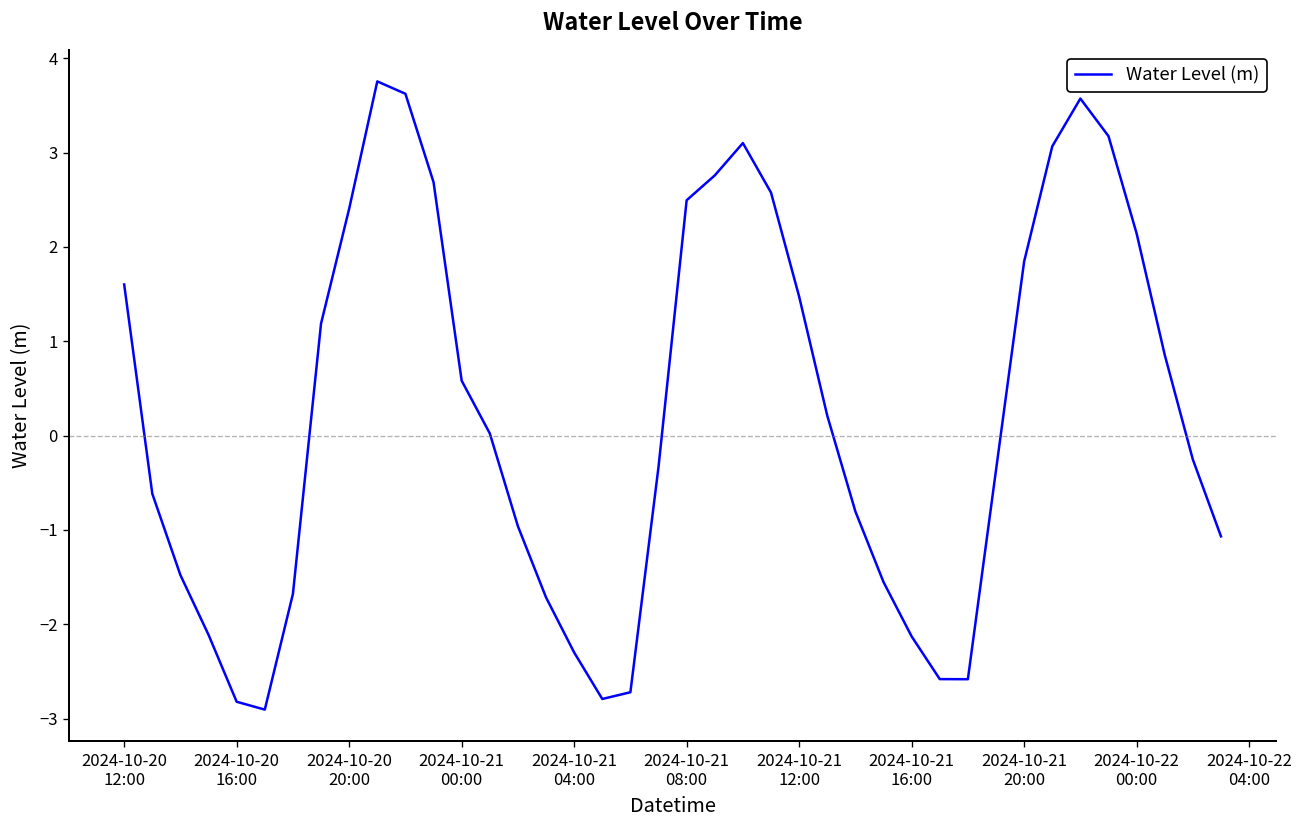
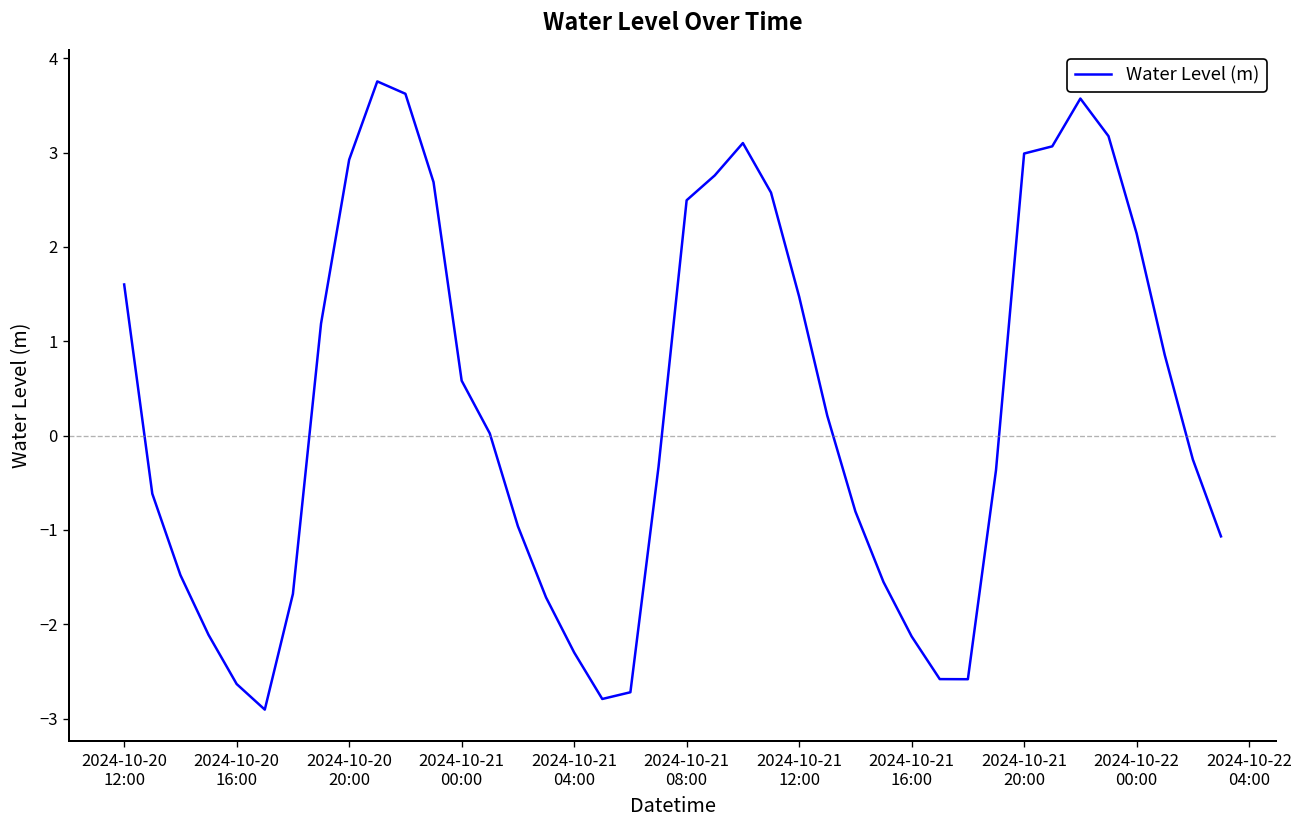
  {
    "2024-10-20 12:00": 1.6,
-   "2024-10-20 16:00": -2.8,
-   "2024-10-20 20:00": 2.4,
+   "2024-10-20 16:00": -2.6,
+   "2024-10-20 20:00": 2.9,
    "2024-10-21 00:00": 0.6,
    "2024-10-21 04:00": -2.3,
    "2024-10-21 08:00": 2.5,
    "2024-10-21 12:00": 1.5,
    "2024-10-21 16:00": -2.1,
-   "2024-10-21 20:00": 1.8,
+   "2024-10-21 20:00": 3.0,
    "2024-10-22 00:00": 2.1
  }
